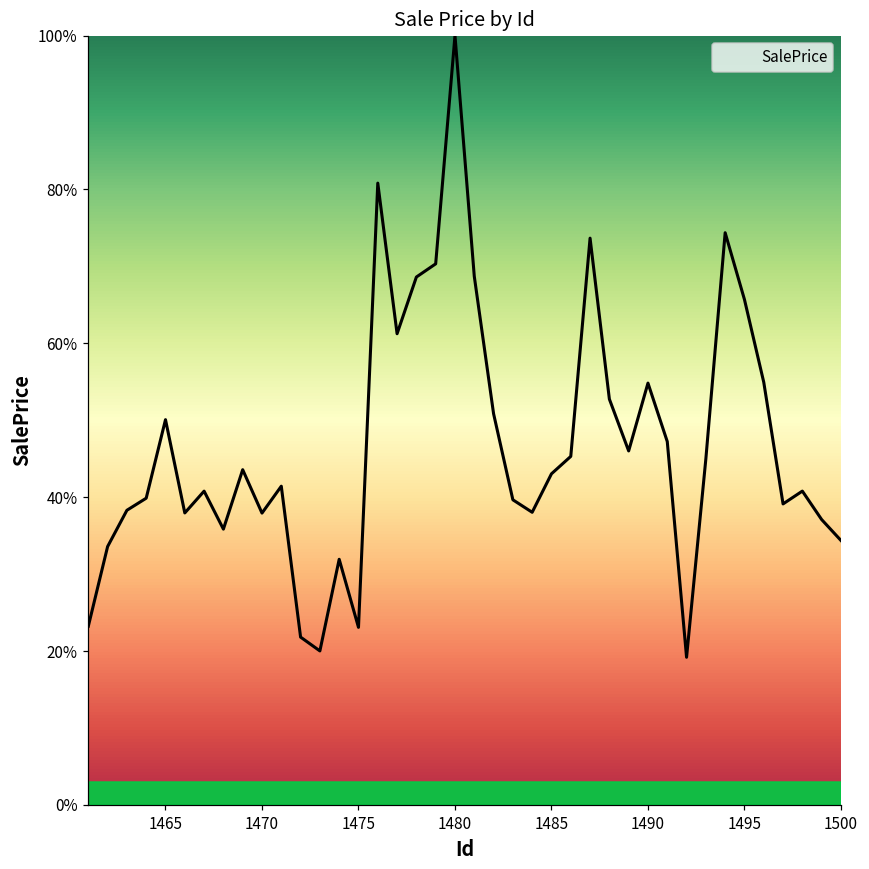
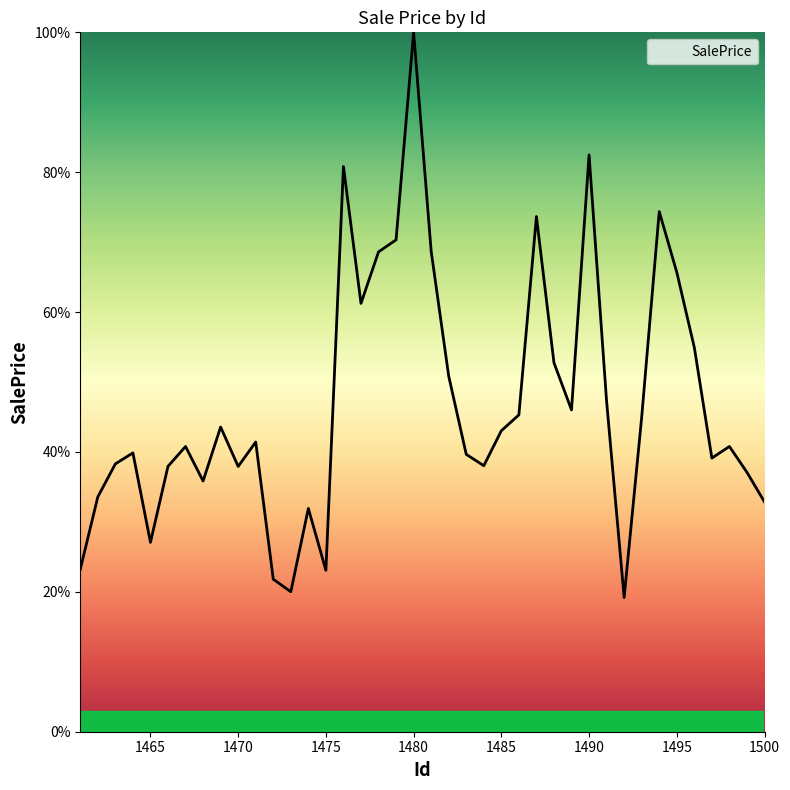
  {
-   "1465": "50%",
+   "1465": "27%",
    "1470": "38%",
    "1475": "23%",
    "1480": "100%",
    "1485": "43%",
-   "1490": "55%",
+   "1490": "82%",
    "1495": "66%",
-   "1500": "34%"
+   "1500": "33%"
  }
